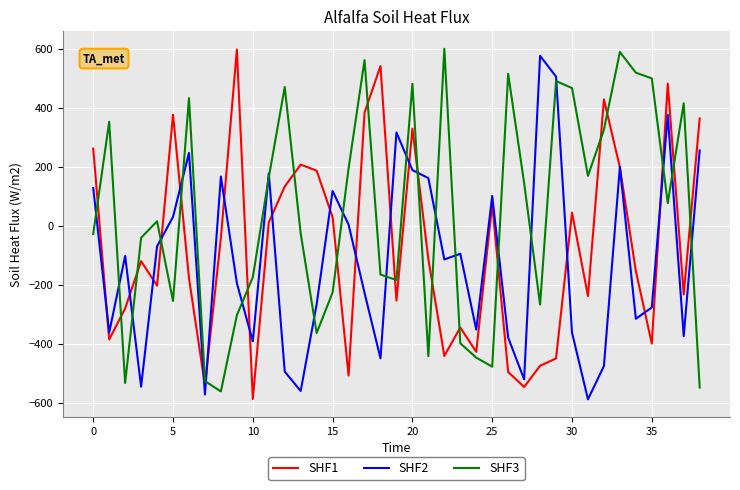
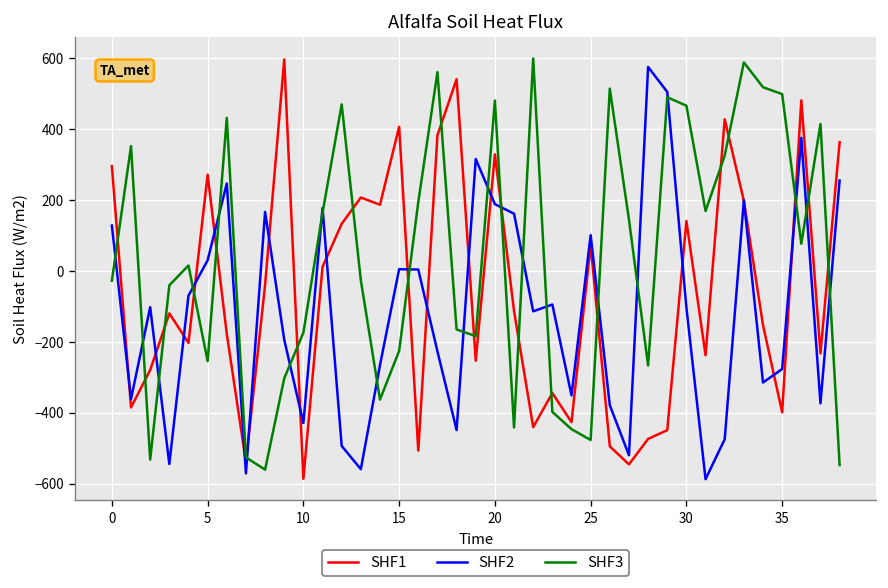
  {
    "SHF1": {
-     "0": 260,
-     "5": 380,
+     "0": 300,
+     "5": 270,
      "10": -590,
-     "15": 30,
+     "15": 410,
      "20": 330,
      "25": 70,
-     "30": 40,
+     "30": 140,
      "35": -400
    },
    "SHF2": {
      "0": 130,
      "5": 30,
-     "10": -390,
-     "15": 120,
+     "10": -430,
+     "15": 10,
      "20": 190,
      "25": 100,
-     "30": -360,
+     "30": -100,
      "35": -280
    },
    "SHF3": {
      "0": -30,
      "5": -250,
      "10": -170,
      "15": -230,
      "20": 480,
      "25": -480,
      "30": 470,
      "35": 500
    }
  }
